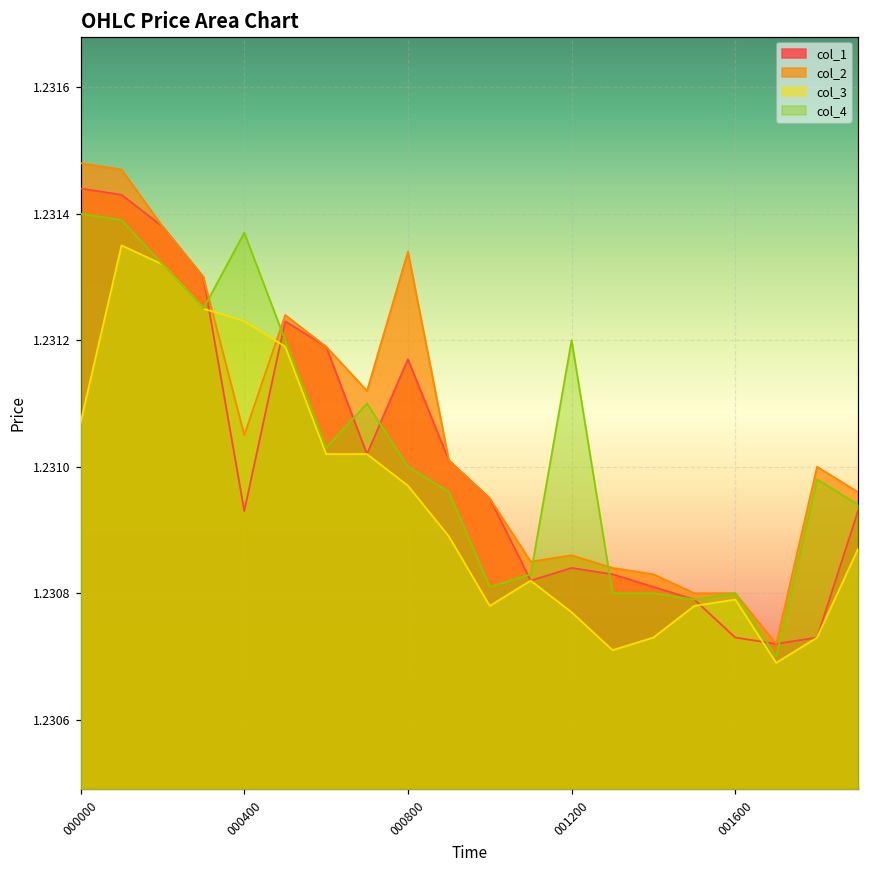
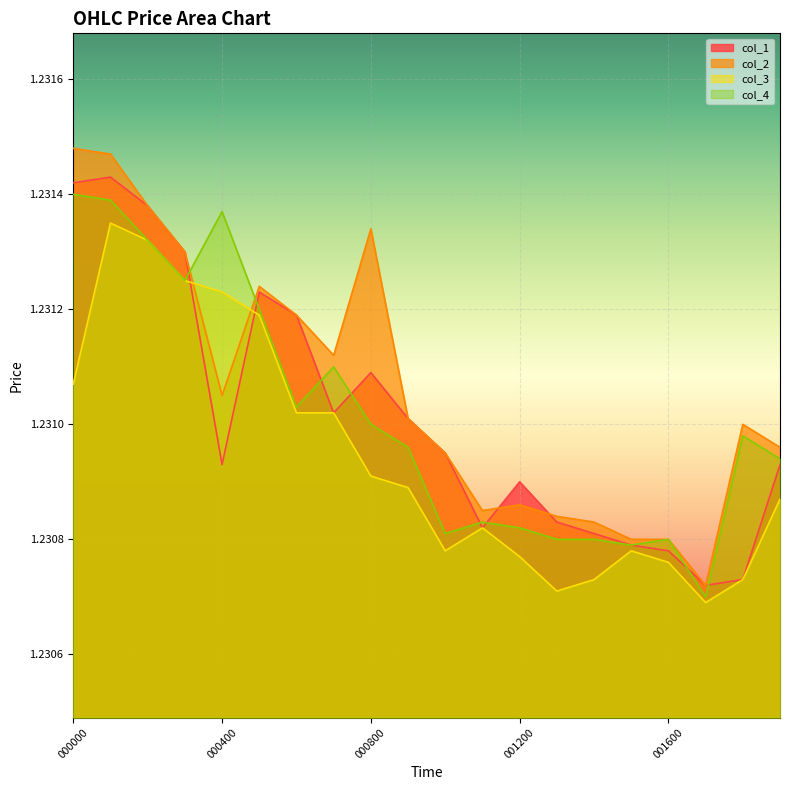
  {
    "col_1": {
-     "000000": 1.23144,
+     "000000": 1.23142,
      "000400": 1.23093,
-     "000800": 1.23117,
-     "001200": 1.23084,
-     "001600": 1.23073
+     "000800": 1.23109,
+     "001200": 1.23090,
+     "001600": 1.23078
    },
    "col_2": {
      "000000": 1.23148,
      "000400": 1.23105,
      "000800": 1.23134,
      "001200": 1.23086
    },
    "col_3": {
      "000000": 1.23107,
      "000400": 1.23123,
-     "000800": 1.23097,
+     "000800": 1.23091,
      "001200": 1.23077,
-     "001600": 1.23079
+     "001600": 1.23076
    },
    "col_4": {
      "000000": 1.23140,
      "000400": 1.23137,
      "000800": 1.23100,
-     "001200": 1.23120
+     "001200": 1.23082
    }
  }
